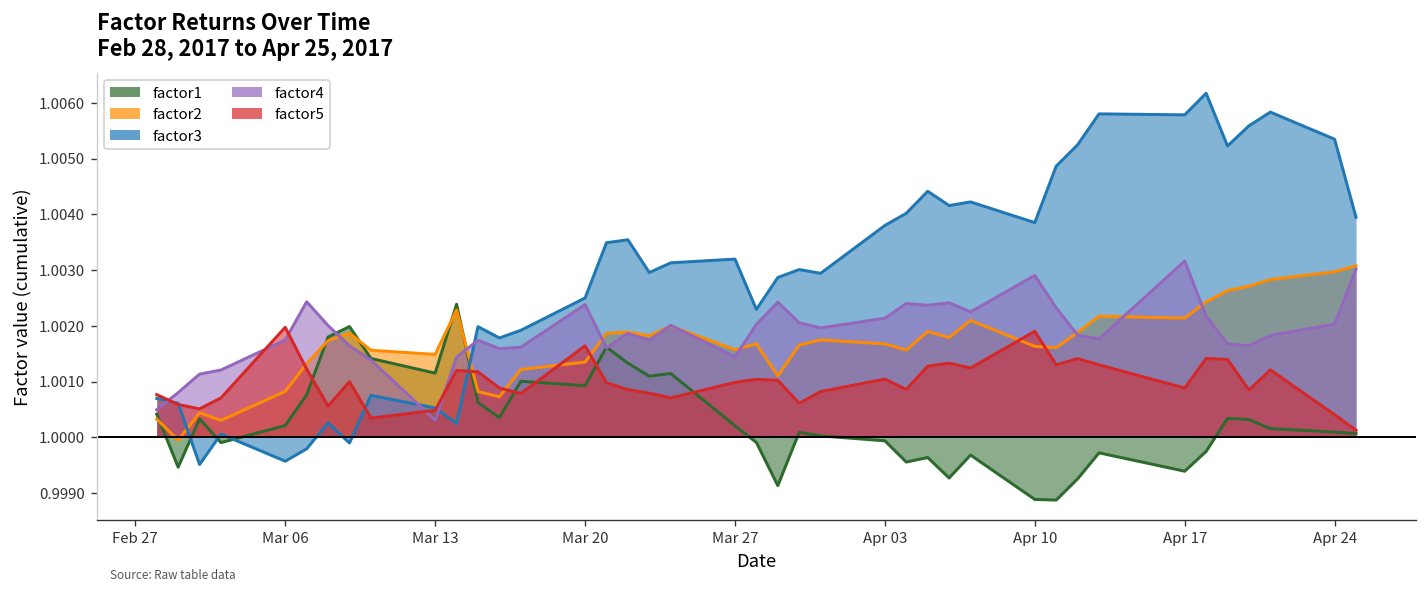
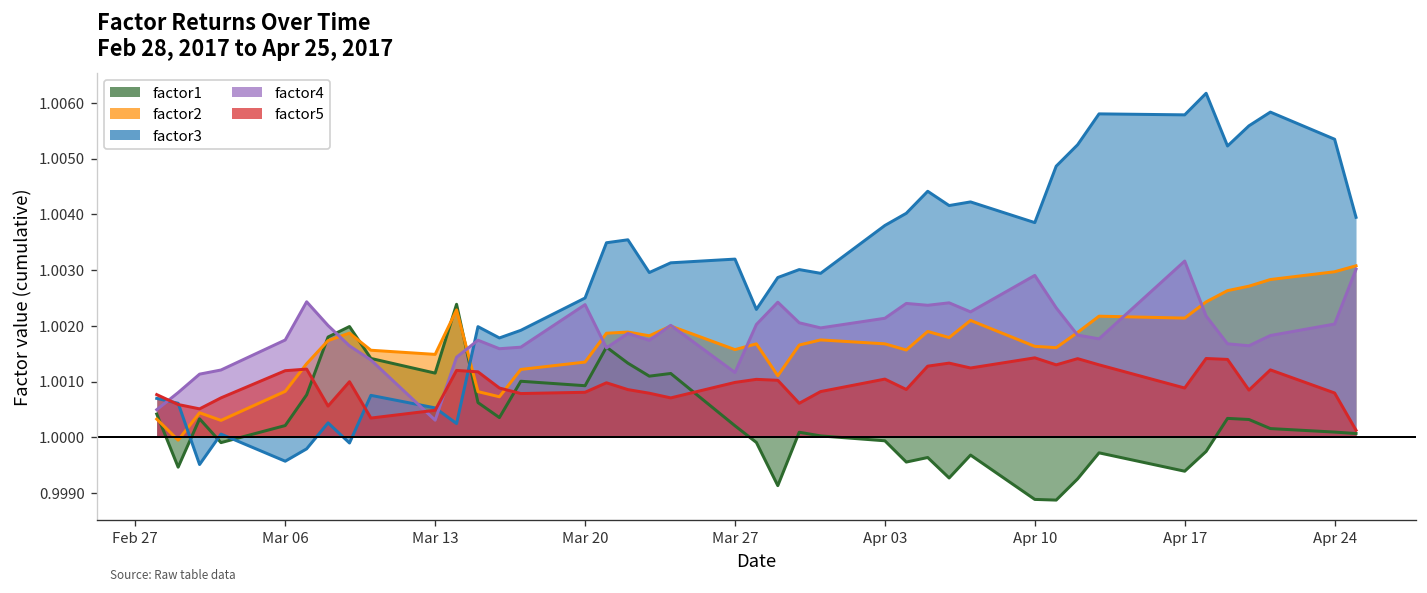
  {
    "factor4": {
      "Mar 06": 1.0017,
      "Mar 13": 1.0003,
      "Mar 20": 1.0024,
-     "Mar 27": 1.0014,
+     "Mar 27": 1.0012,
      "Apr 03": 1.0021,
      "Apr 10": 1.0029,
      "Apr 17": 1.0032,
      "Apr 24": 1.0020
    },
    "factor5": {
-     "Mar 06": 1.0020,
-     "Mar 20": 1.0016,
+     "Mar 06": 1.0012,
+     "Mar 20": 1.0008,
      "Mar 27": 1.0010,
      "Apr 03": 1.0010,
-     "Apr 10": 1.0019,
+     "Apr 10": 1.0014,
      "Apr 17": 1.0009,
-     "Apr 24": 1.0004
+     "Apr 24": 1.0008
    }
  }
